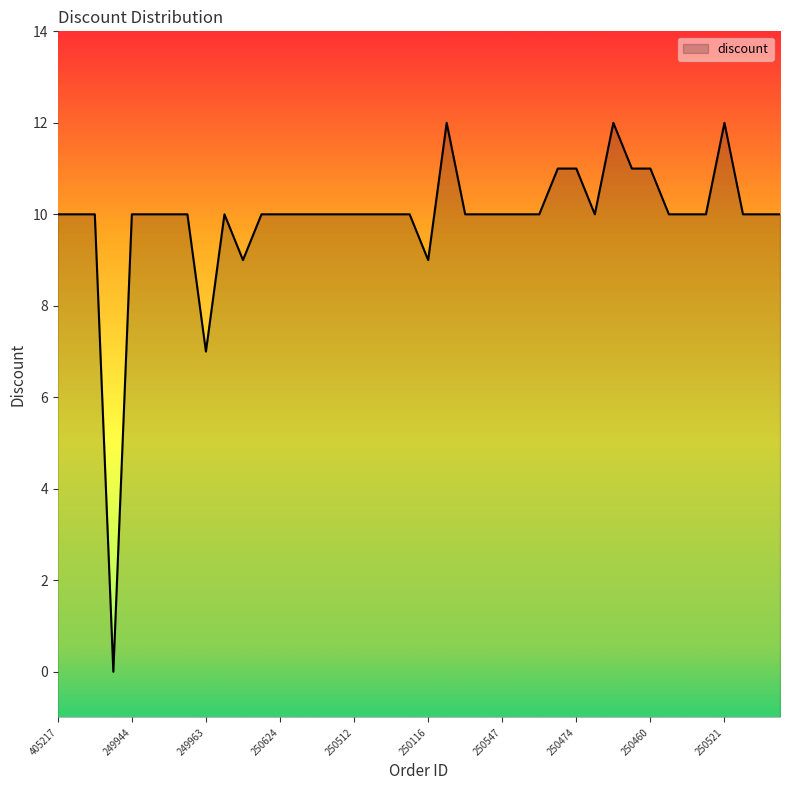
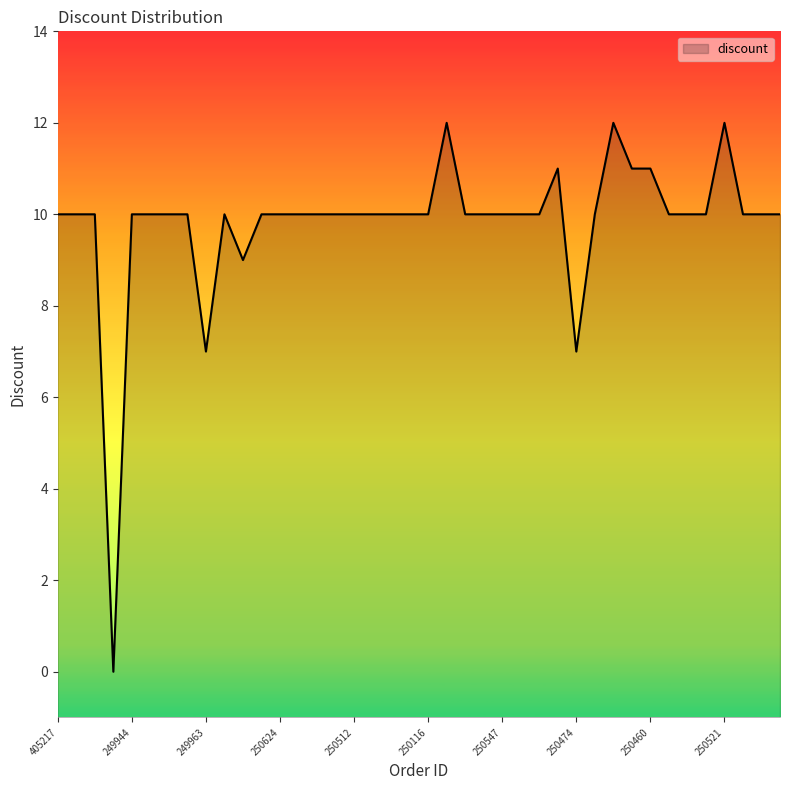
  {
    "405217": 10,
    "249944": 10,
    "249963": 7,
    "250624": 10,
    "250512": 10,
-   "250116": 9,
+   "250116": 10,
    "250547": 10,
-   "250474": 11,
+   "250474": 7,
    "250460": 11,
    "250521": 12
  }
